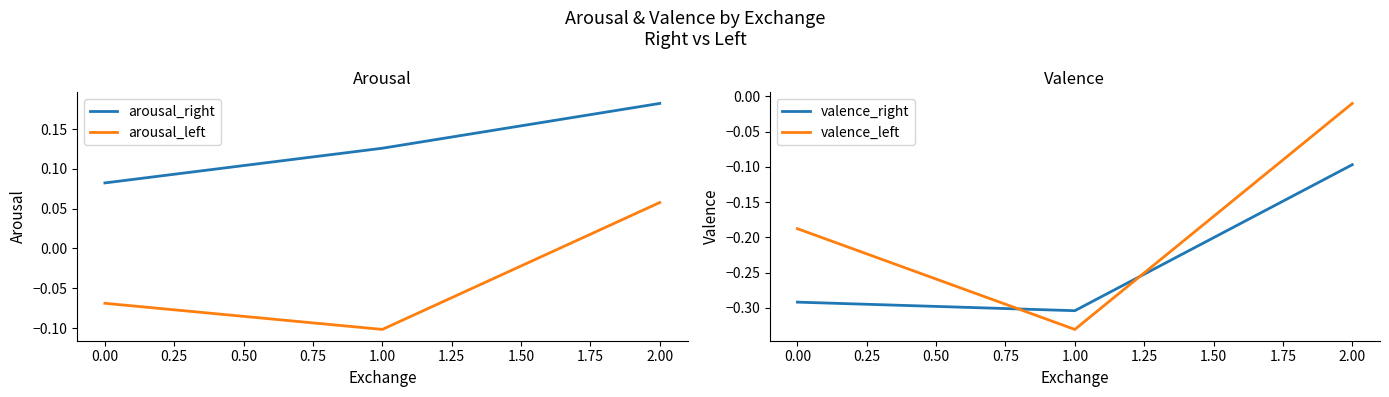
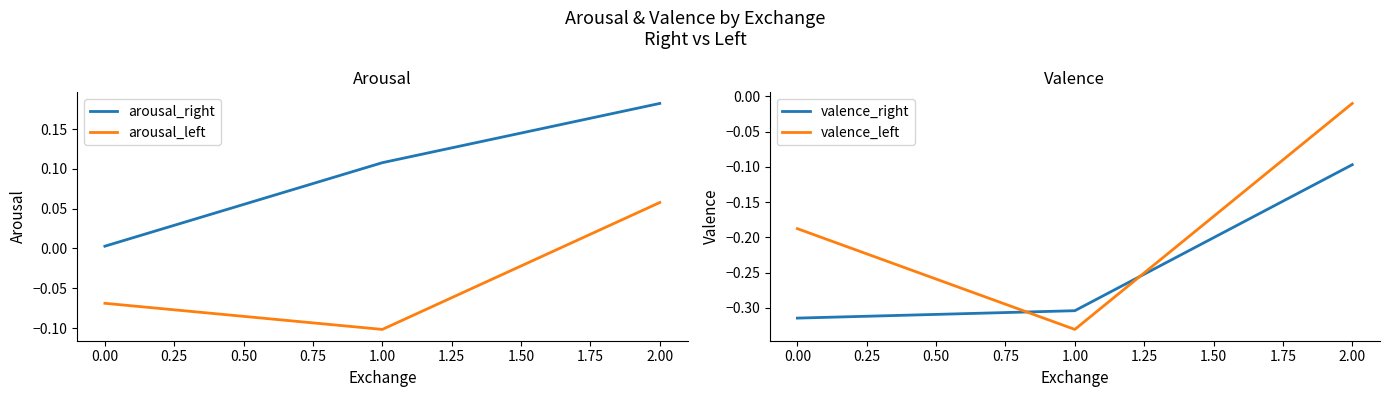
  {
    "Arousal": {
      "arousal_right": {
-       "0.00": 0.08,
-       "1.00": 0.13,
+       "0.00": 0.00,
+       "1.00": 0.11,
        "2.00": 0.18
      },
      "arousal_left": {
        "0.00": -0.07,
        "1.00": -0.10,
        "2.00": 0.06
      }
    },
    "Valence": {
      "valence_right": {
-       "0.00": -0.29,
+       "0.00": -0.31,
        "1.00": -0.30,
        "2.00": -0.10
      },
      "valence_left": {
        "0.00": -0.19,
        "1.00": -0.33,
        "2.00": -0.01
      }
    }
  }
